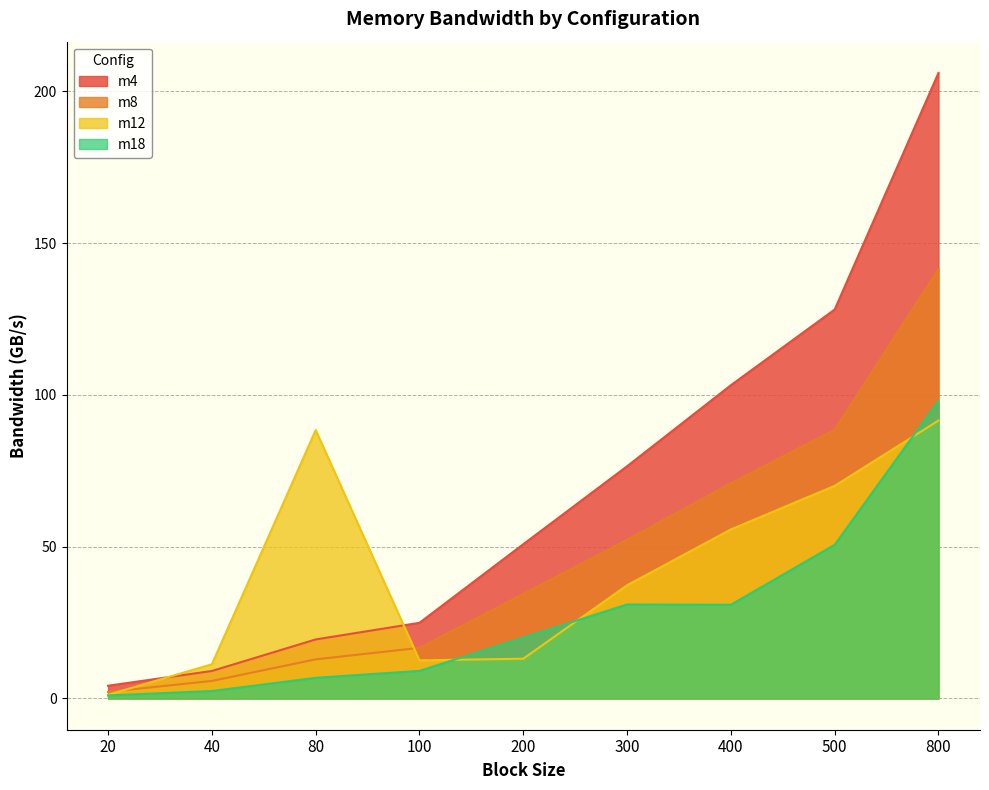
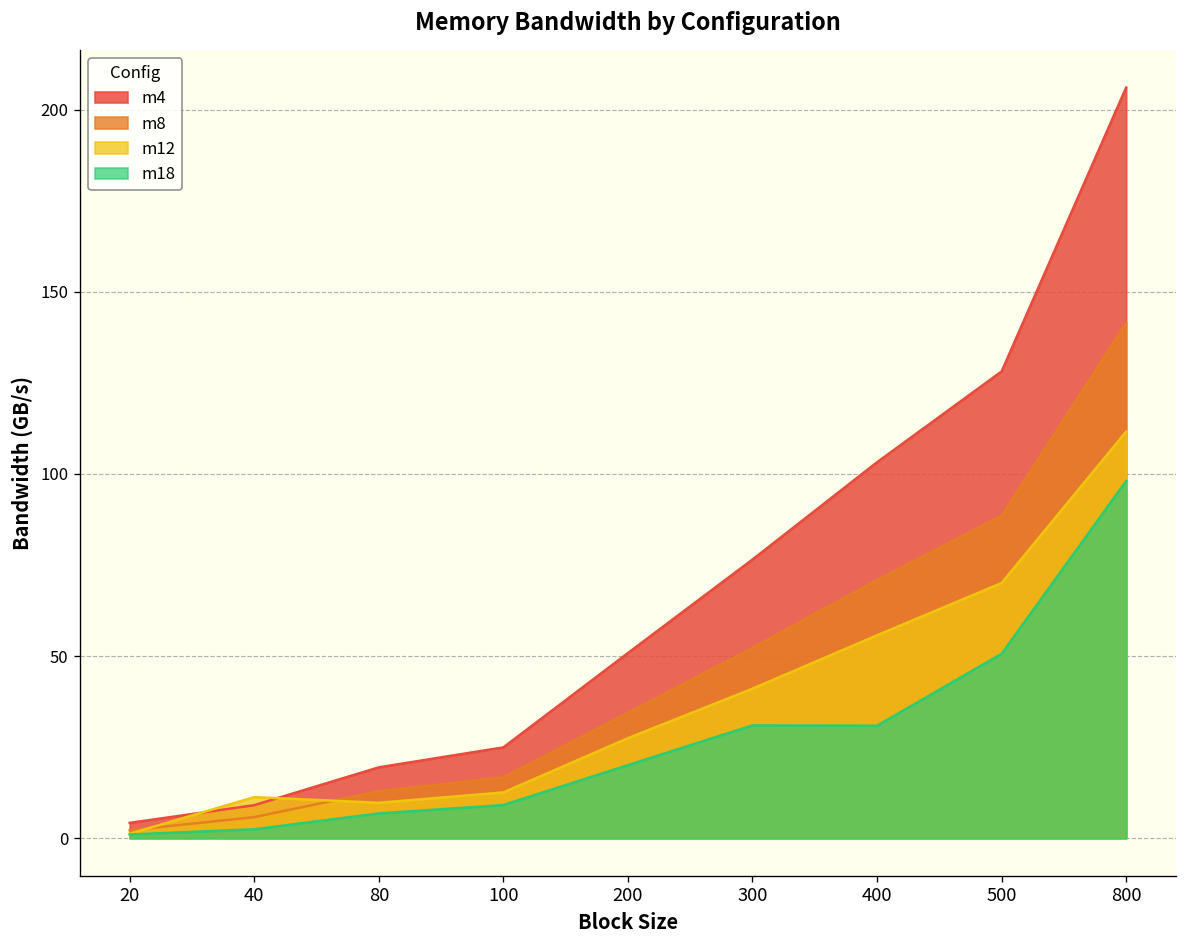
  {
    "m12": {
      "40": 11,
-     "80": 88,
+     "80": 10,
      "100": 13,
-     "200": 13,
-     "300": 37,
+     "200": 27,
+     "300": 41,
      "400": 56,
      "500": 70,
-     "800": 92
+     "800": 112
    },
    "m18": {
      "40": 2,
      "80": 7,
      "100": 9,
      "200": 20,
      "300": 31,
      "400": 31,
      "500": 51,
      "800": 98
    }
  }
